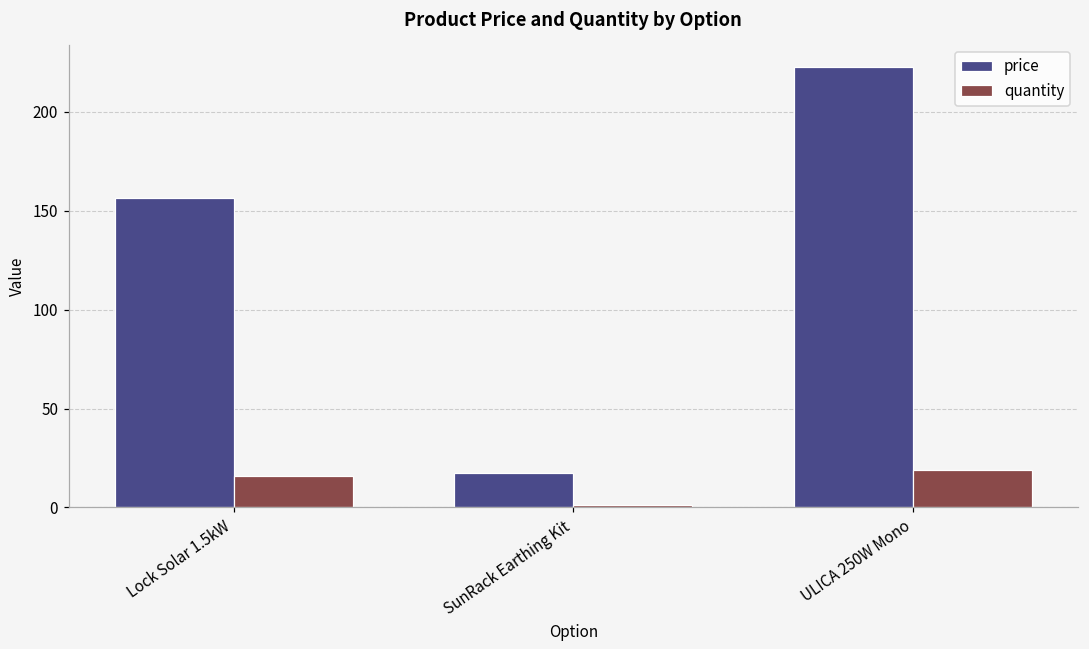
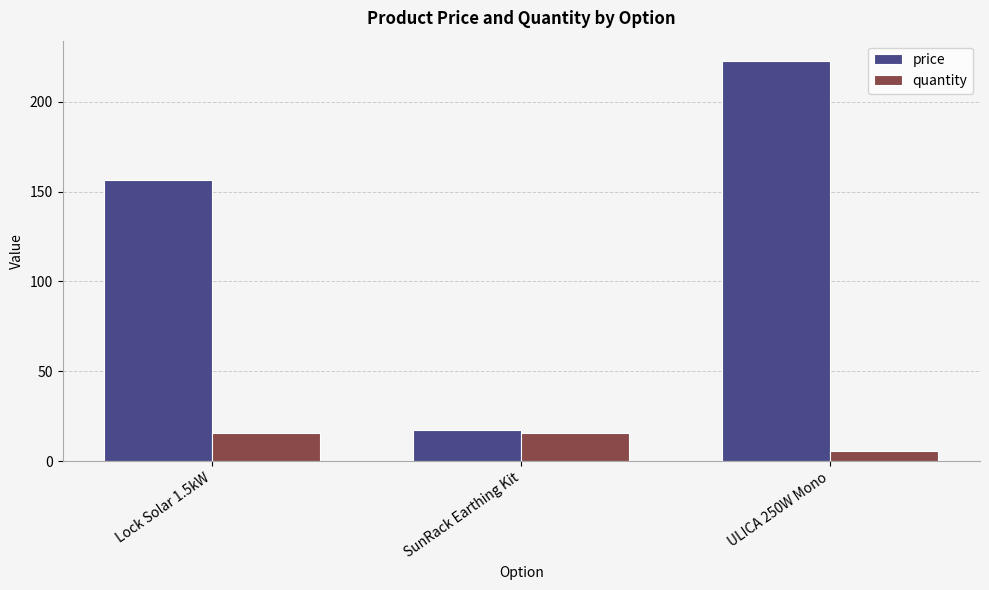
  {
    "price": {
      "Lock Solar 1.5kW": 156,
      "SunRack Earthing Kit": 18,
      "ULICA 250W Mono": 223
    },
    "quantity": {
      "Lock Solar 1.5kW": 16,
-     "SunRack Earthing Kit": 1,
-     "ULICA 250W Mono": 19
+     "SunRack Earthing Kit": 16,
+     "ULICA 250W Mono": 6
    }
  }
